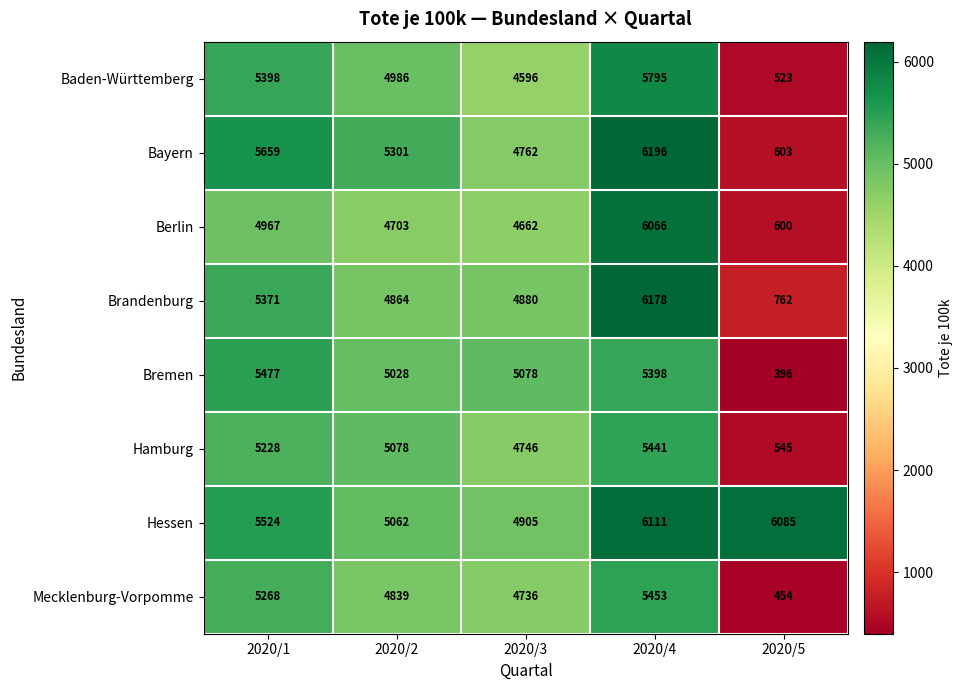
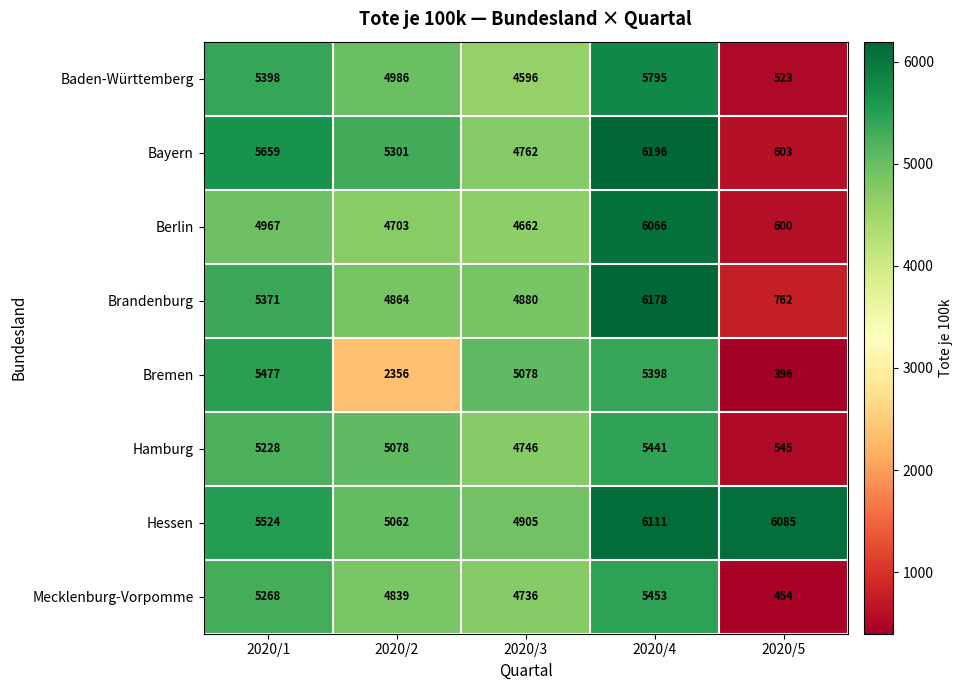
  {
    "Baden-Württemberg": {
      "2020/1": 5398,
      "2020/2": 4986,
      "2020/3": 4596,
      "2020/4": 5795,
      "2020/5": 523
    },
    "Bayern": {
      "2020/1": 5659,
      "2020/2": 5301,
      "2020/3": 4762,
      "2020/4": 6196,
      "2020/5": 603
    },
    "Berlin": {
      "2020/1": 4967,
      "2020/2": 4703,
      "2020/3": 4662,
      "2020/4": 6066,
      "2020/5": 600
    },
    "Brandenburg": {
      "2020/1": 5371,
      "2020/2": 4864,
      "2020/3": 4880,
      "2020/4": 6178,
      "2020/5": 762
    },
    "Bremen": {
      "2020/1": 5477,
-     "2020/2": 5028,
+     "2020/2": 2356,
      "2020/3": 5078,
      "2020/4": 5398,
      "2020/5": 396
    },
    "Hamburg": {
      "2020/1": 5228,
      "2020/2": 5078,
      "2020/3": 4746,
      "2020/4": 5441,
      "2020/5": 545
    },
    "Hessen": {
      "2020/1": 5524,
      "2020/2": 5062,
      "2020/3": 4905,
      "2020/4": 6111,
      "2020/5": 6085
    },
    "Mecklenburg-Vorpomme": {
      "2020/1": 5268,
      "2020/2": 4839,
      "2020/3": 4736,
      "2020/4": 5453,
      "2020/5": 454
    }
  }
